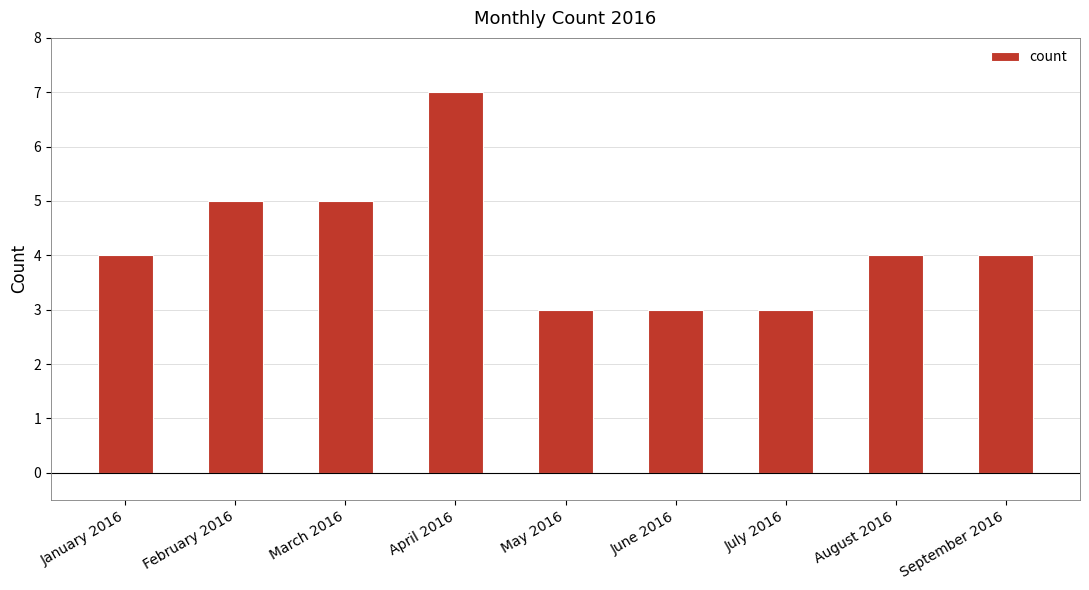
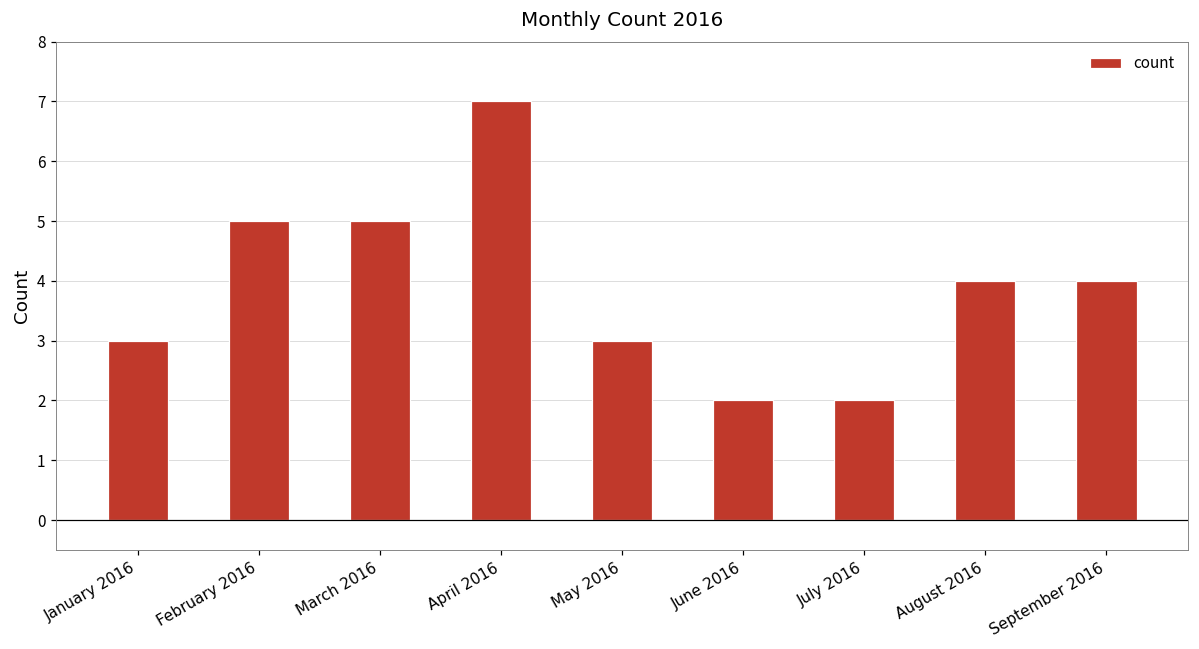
  {
-   "January 2016": 4,
+   "January 2016": 3,
    "February 2016": 5,
    "March 2016": 5,
    "April 2016": 7,
    "May 2016": 3,
-   "June 2016": 3,
-   "July 2016": 3,
+   "June 2016": 2,
+   "July 2016": 2,
    "August 2016": 4,
    "September 2016": 4
  }
